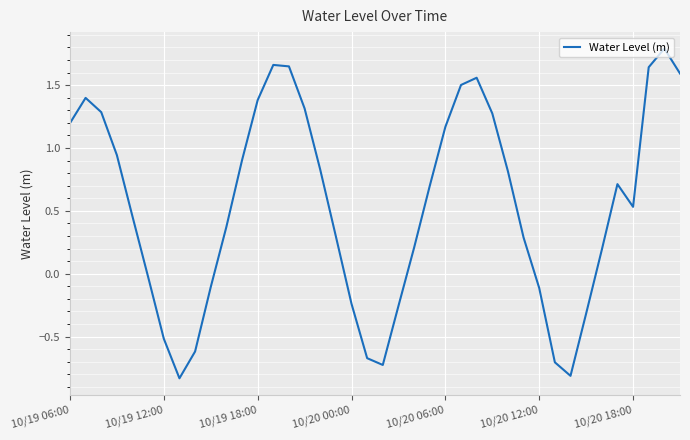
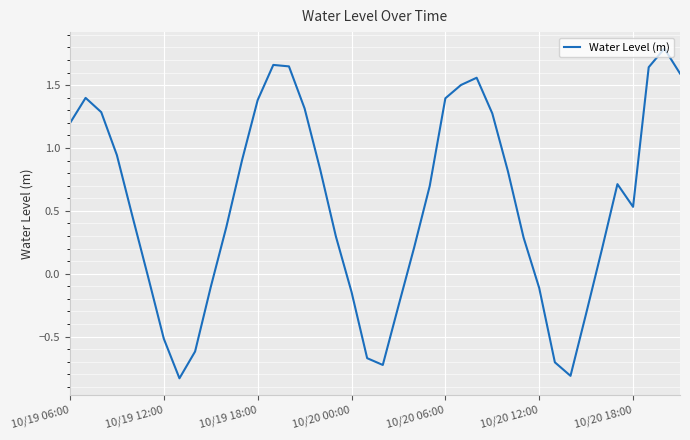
  {
    "10/19 06:00": 1.20,
    "10/19 12:00": -0.52,
    "10/19 18:00": 1.38,
-   "10/20 00:00": -0.24,
-   "10/20 06:00": 1.17,
+   "10/20 00:00": -0.14,
+   "10/20 06:00": 1.40,
    "10/20 12:00": -0.11,
    "10/20 18:00": 0.53
  }
